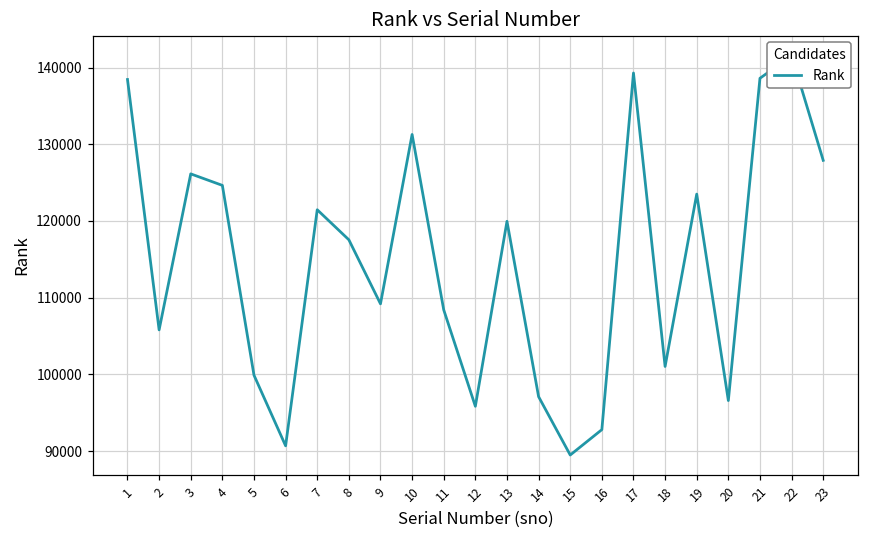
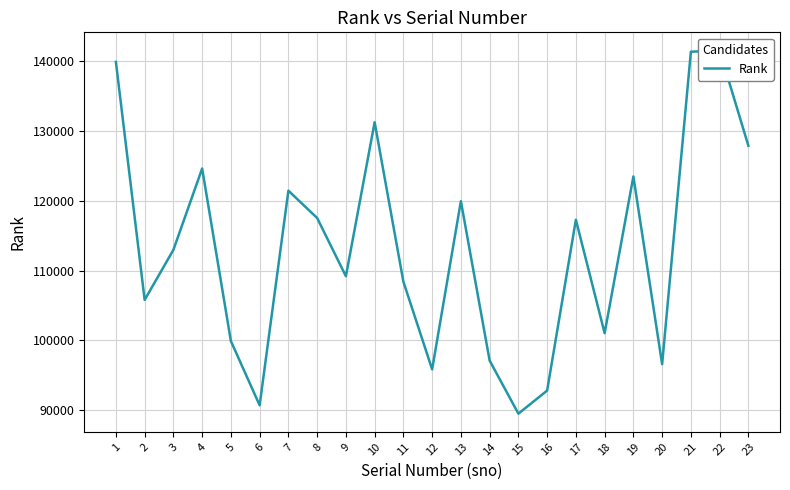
  {
-   "1": 138000,
+   "1": 140000,
    "2": 106000,
-   "3": 126000,
+   "3": 113000,
    "4": 125000,
    "5": 100000,
    "6": 91000,
    "7": 121000,
    "8": 118000,
    "9": 109000,
    "10": 131000,
    "11": 108000,
    "12": 96000,
    "13": 120000,
    "14": 97000,
    "15": 89000,
    "16": 93000,
-   "17": 139000,
+   "17": 117000,
    "18": 101000,
    "19": 124000,
    "20": 97000,
-   "21": 139000,
+   "21": 141000,
    "23": 128000
  }
